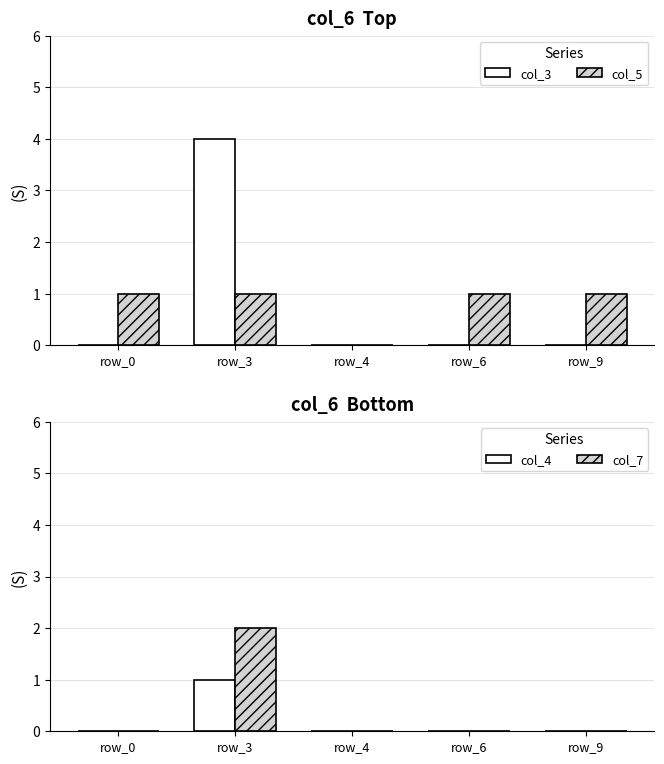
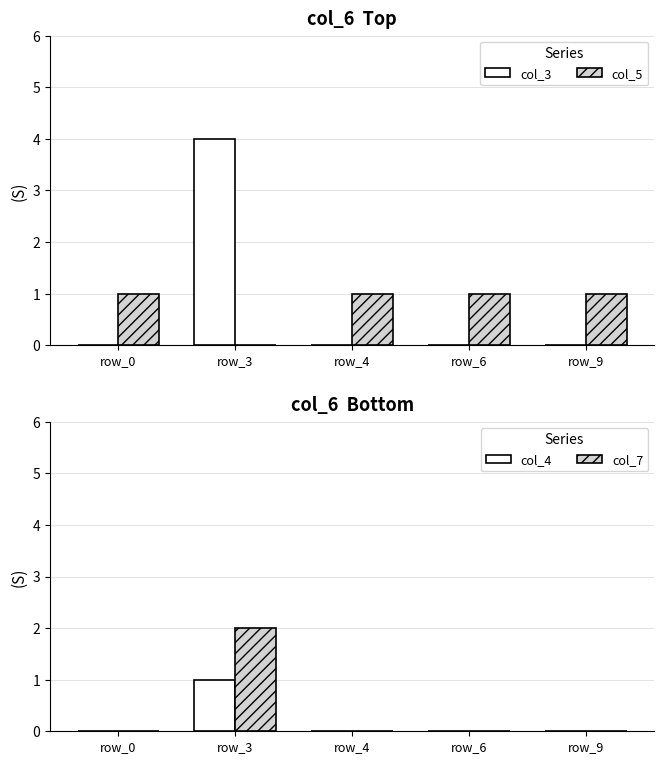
  {
    "col_6 Top": {
      "col_3": {
        "row_0": 0,
        "row_3": 4,
        "row_4": 0,
        "row_6": 0,
        "row_9": 0
      },
      "col_5": {
        "row_0": 1,
-       "row_3": 1,
-       "row_4": 0,
+       "row_3": 0,
+       "row_4": 1,
        "row_6": 1,
        "row_9": 1
      }
    },
    "col_6 Bottom": {
      "col_4": {
        "row_0": 0.0,
        "row_3": 1.0,
        "row_4": 0.0,
        "row_6": 0.0,
        "row_9": 0.0
      },
      "col_7": {
        "row_0": 0.0,
        "row_3": 2.0,
        "row_4": 0.0,
        "row_6": 0.0,
        "row_9": 0.0
      }
    }
  }
